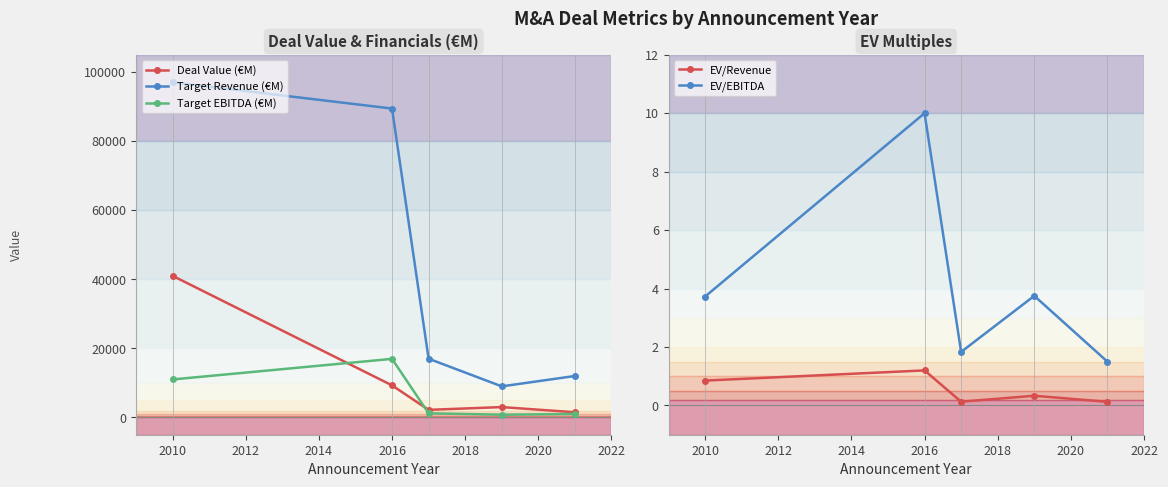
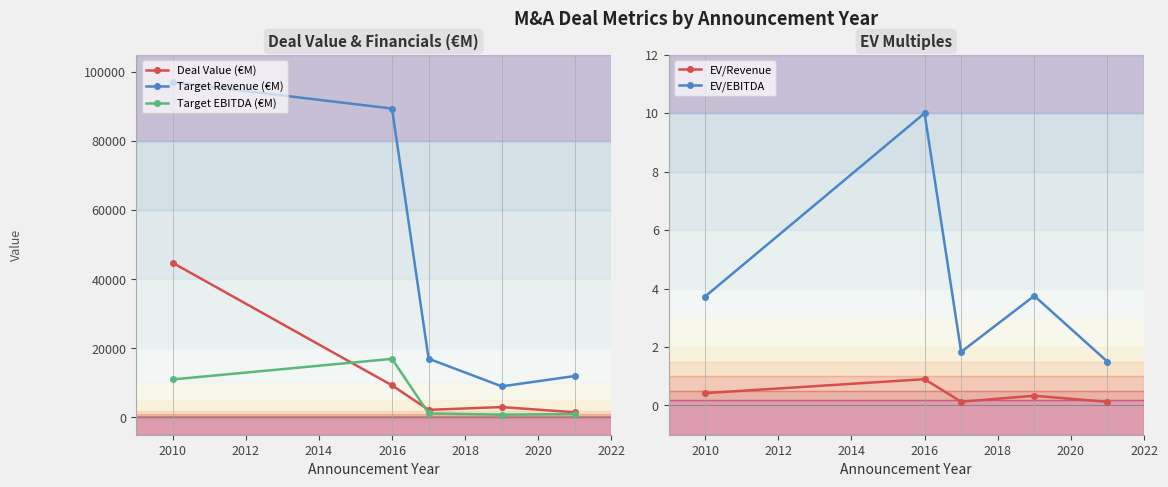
  {
    "Deal Value & Financials (€M)": {
      "Deal Value (€M)": {
-       "2010": 41000,
+       "2010": 45000,
        "2016": 9000
      },
      "Target Revenue (€M)": {
        "2016": 89000
      },
      "Target EBITDA (€M)": {
        "2010": 11000,
        "2016": 17000
      }
    },
    "EV Multiples": {
      "EV/Revenue": {
-       "2010": 0.9,
-       "2016": 1.2
+       "2010": 0.4,
+       "2016": 0.9
      },
      "EV/EBITDA": {
        "2010": 3.7,
        "2016": 10.0
      }
    }
  }
